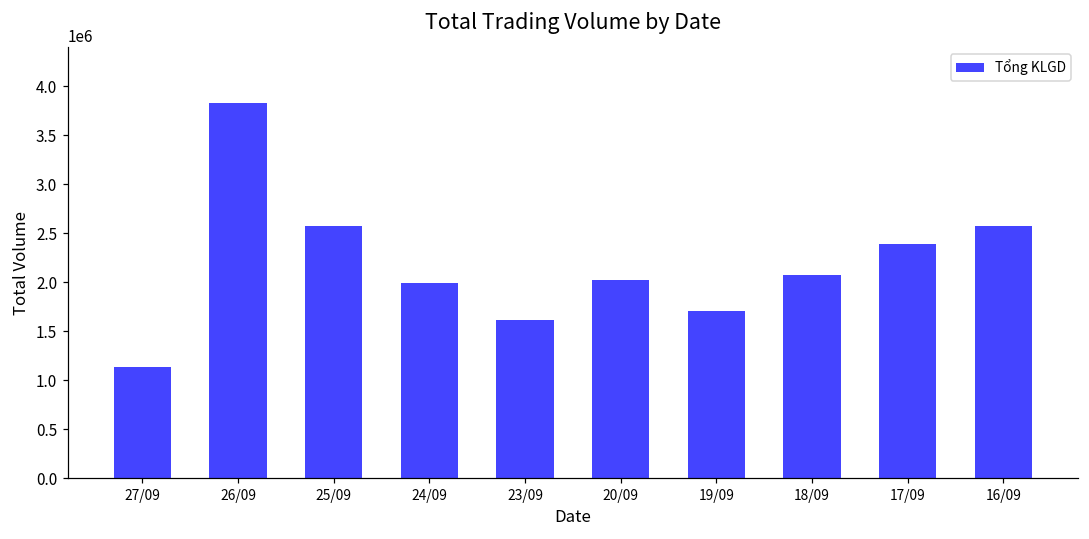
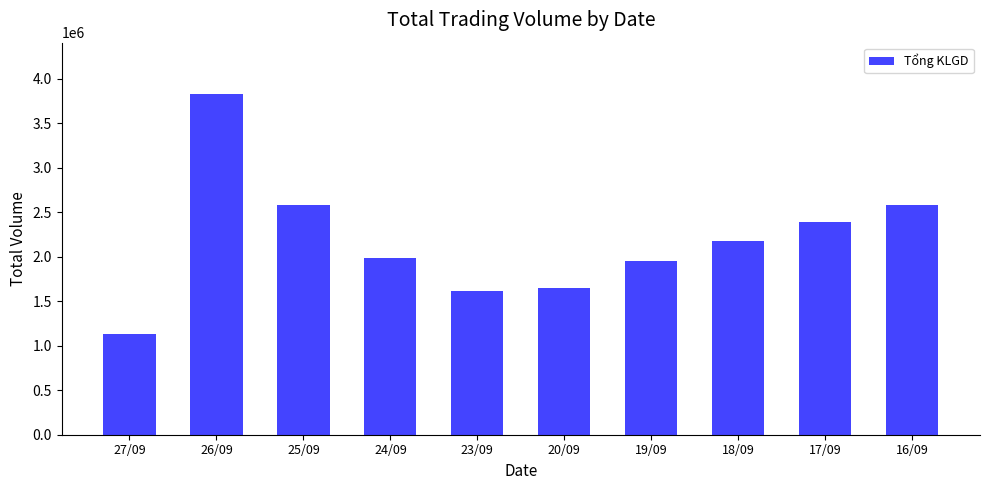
  {
    "27/09": 1100000,
    "26/09": 3800000,
    "25/09": 2600000,
    "24/09": 2000000,
    "23/09": 1600000,
-   "20/09": 2000000,
-   "19/09": 1700000,
-   "18/09": 2100000,
+   "20/09": 1700000,
+   "19/09": 1900000,
+   "18/09": 2200000,
    "17/09": 2400000,
    "16/09": 2600000
  }
